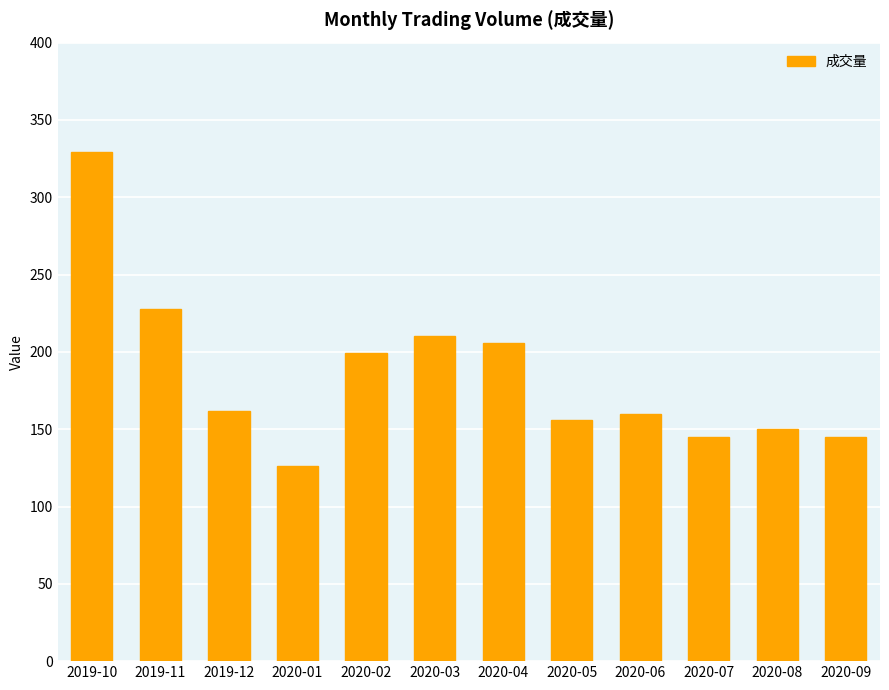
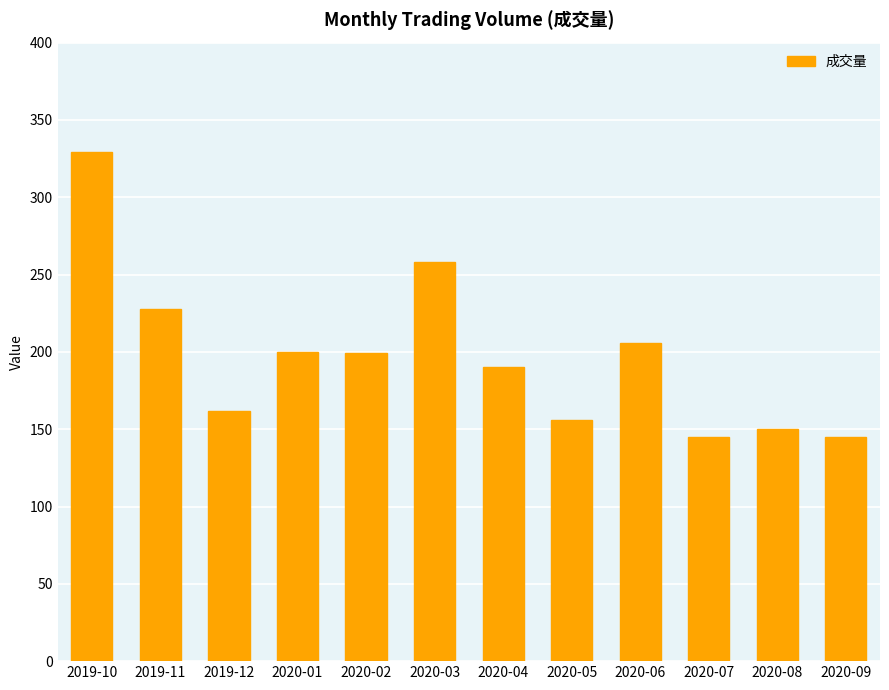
  {
    "2019-10": 329,
    "2019-11": 228,
    "2019-12": 162,
-   "2020-01": 126,
+   "2020-01": 200,
    "2020-02": 199,
-   "2020-03": 210,
-   "2020-04": 206,
+   "2020-03": 258,
+   "2020-04": 190,
    "2020-05": 156,
-   "2020-06": 160,
+   "2020-06": 206,
    "2020-07": 145,
    "2020-08": 150,
    "2020-09": 145
  }
